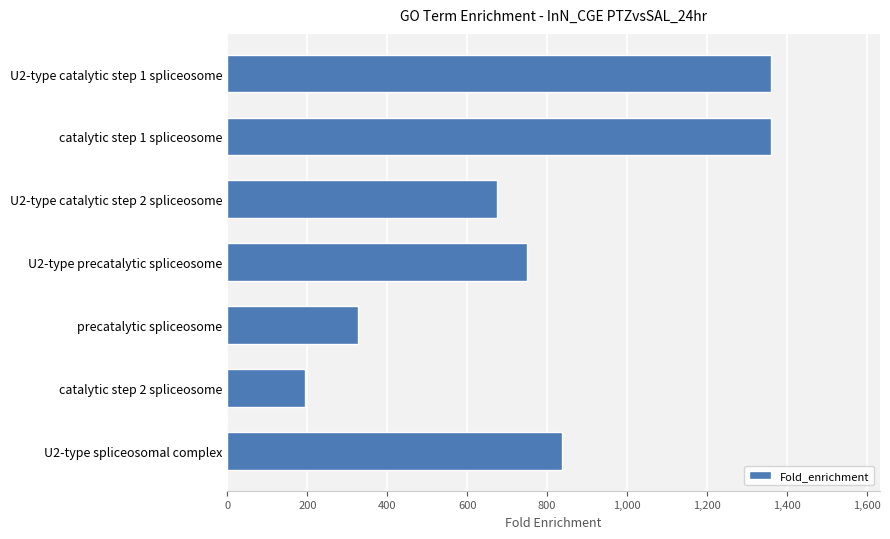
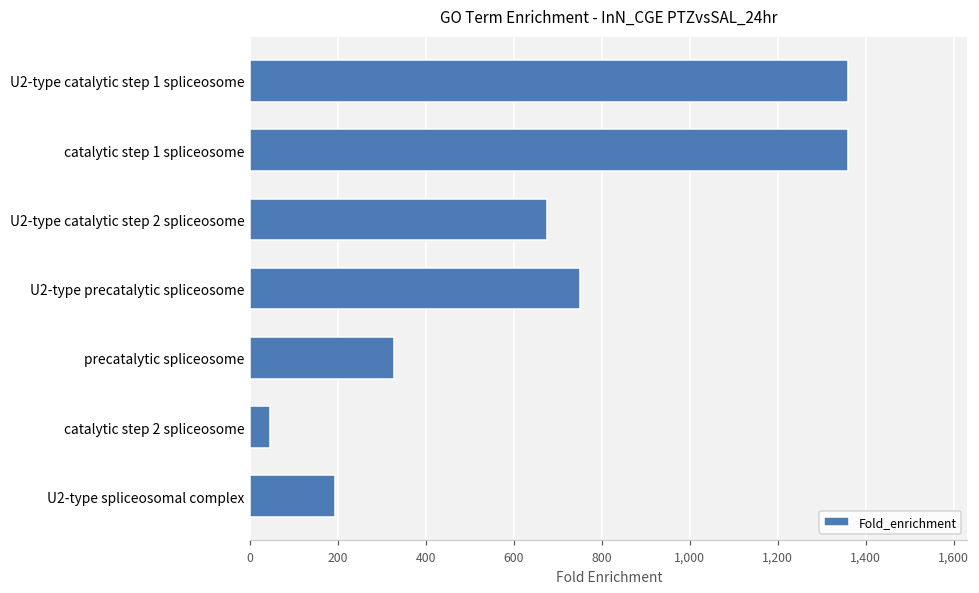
  {
    "U2-type catalytic step 1 spliceosome": "1,360",
    "catalytic step 1 spliceosome": "1,360",
    "U2-type catalytic step 2 spliceosome": "670",
    "U2-type precatalytic spliceosome": "750",
    "precatalytic spliceosome": "330",
-   "catalytic step 2 spliceosome": "190",
-   "U2-type spliceosomal complex": "840"
+   "catalytic step 2 spliceosome": "50",
+   "U2-type spliceosomal complex": "190"
  }
